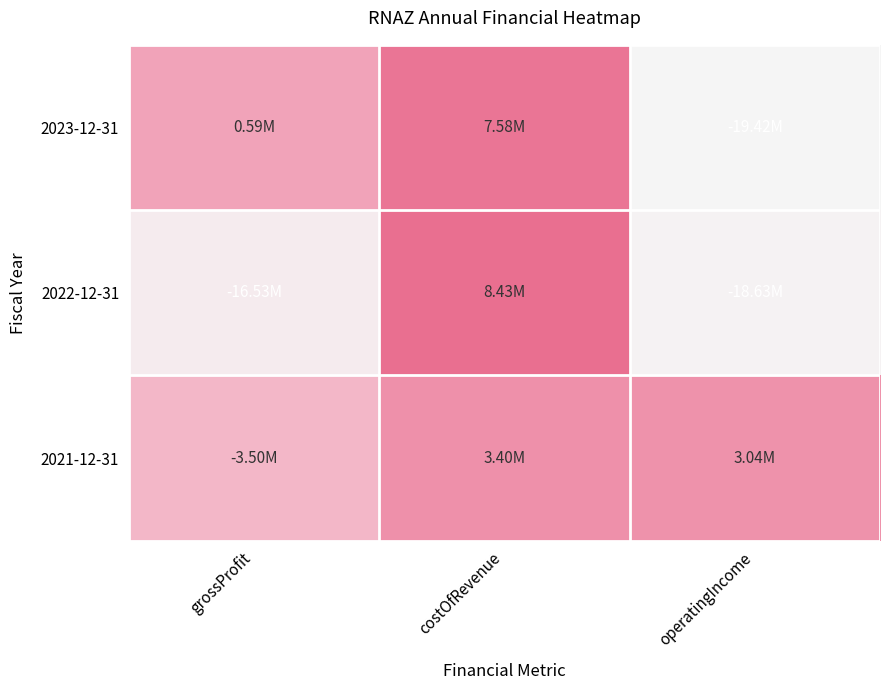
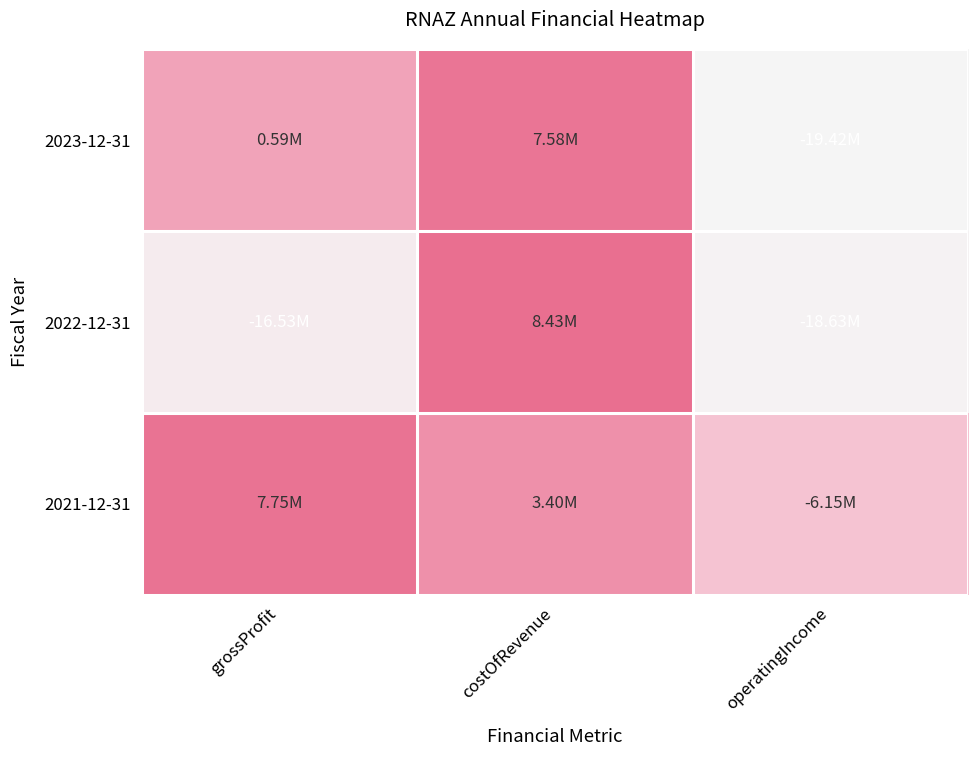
  {
    "2023-12-31": {
      "grossProfit": "0.59M",
      "costOfRevenue": "7.58M"
    },
    "2022-12-31": {
      "costOfRevenue": "8.43M"
    },
    "2021-12-31": {
-     "grossProfit": "-3.50M",
+     "grossProfit": "7.75M",
      "costOfRevenue": "3.40M",
-     "operatingIncome": "3.04M"
+     "operatingIncome": "-6.15M"
    }
  }
